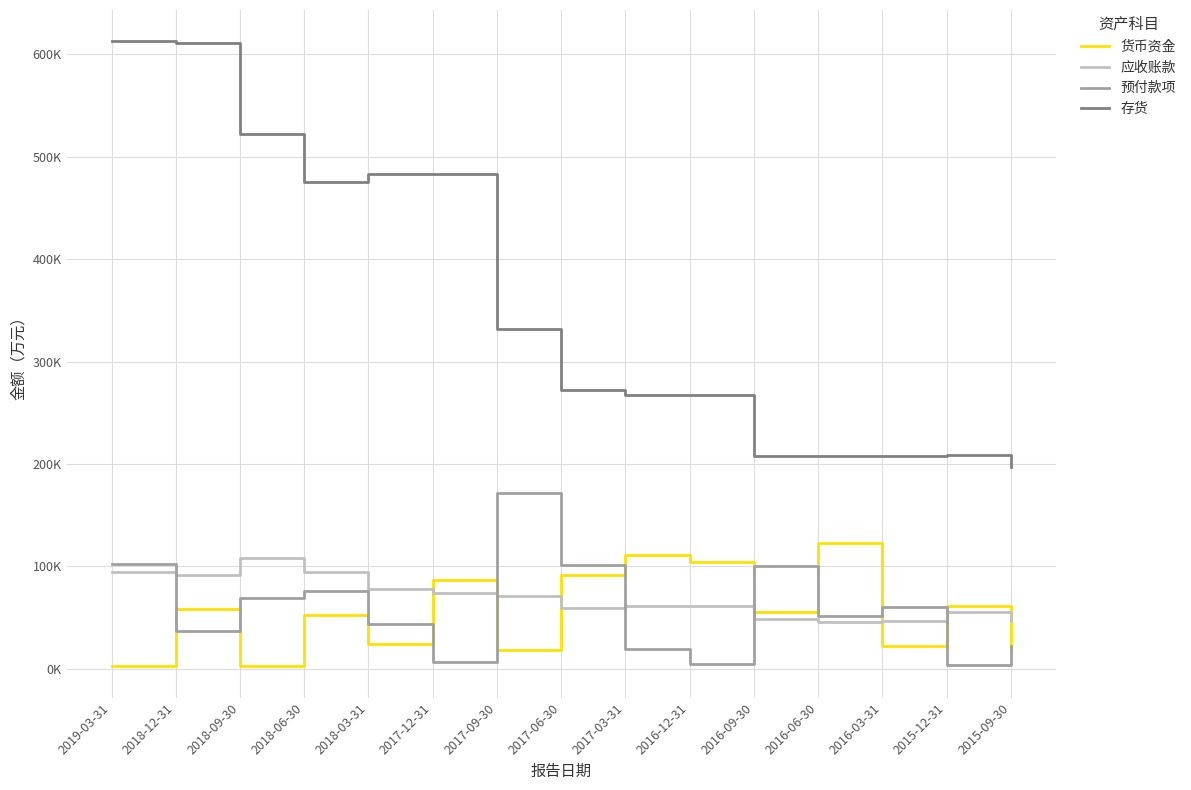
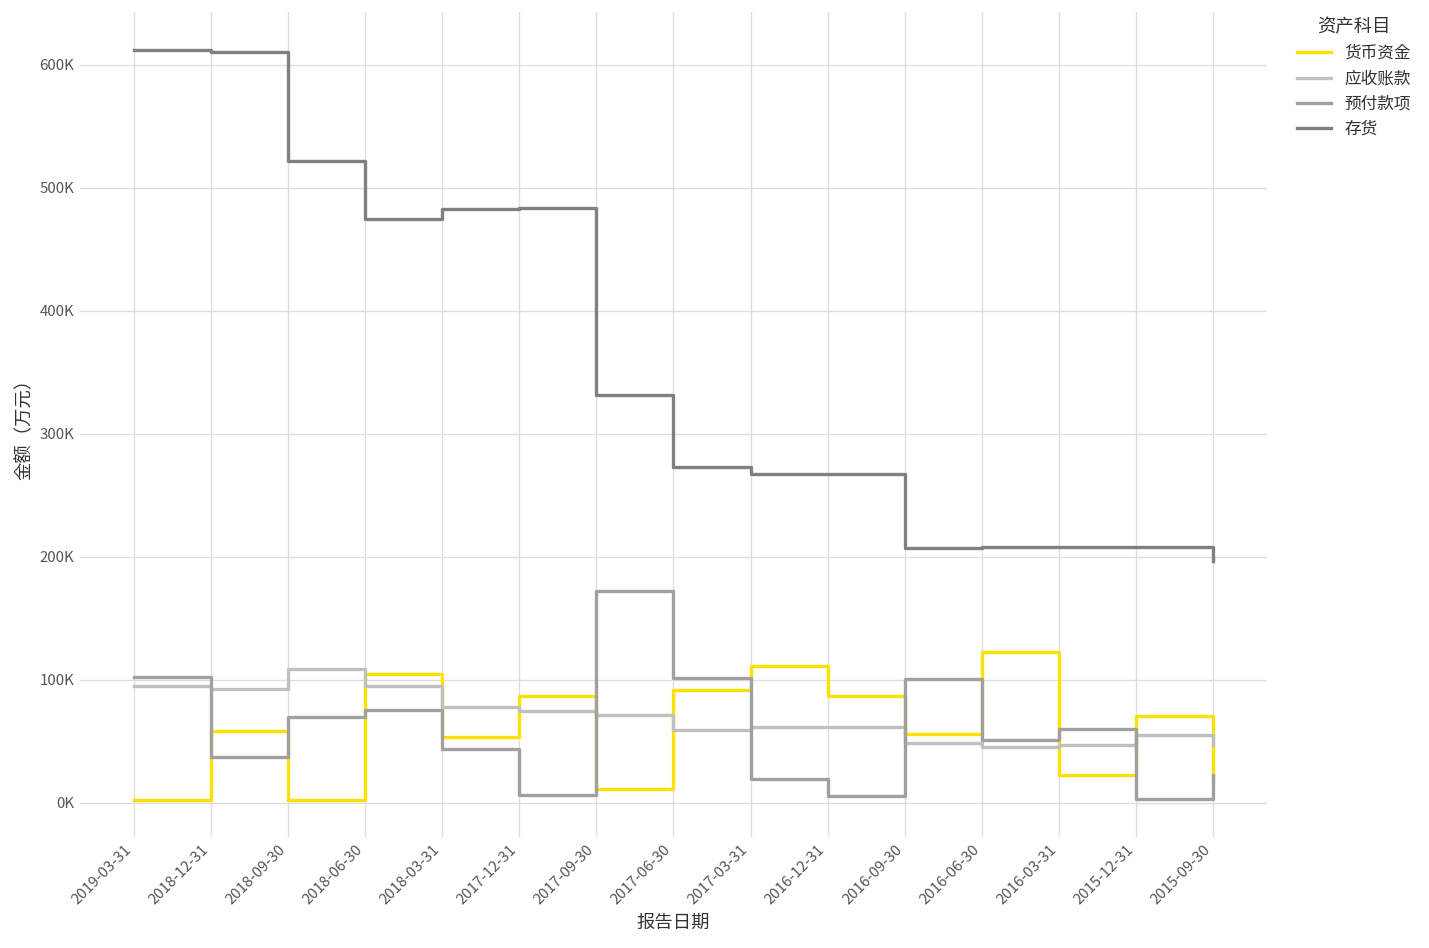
  {
    "货币资金": {
      "2019-03-31": 3000,
      "2018-12-31": 59000,
      "2018-09-30": 2000,
-     "2018-06-30": 53000,
-     "2018-03-31": 25000,
+     "2018-06-30": 104000,
+     "2018-03-31": 53000,
      "2017-12-31": 87000,
-     "2017-09-30": 19000,
+     "2017-09-30": 11000,
      "2017-06-30": 92000,
      "2017-03-31": 111000,
-     "2016-12-31": 104000,
+     "2016-12-31": 87000,
      "2016-09-30": 56000,
      "2016-06-30": 123000,
      "2016-03-31": 22000,
-     "2015-12-31": 62000,
+     "2015-12-31": 71000,
      "2015-09-30": 19000
    }
  }
